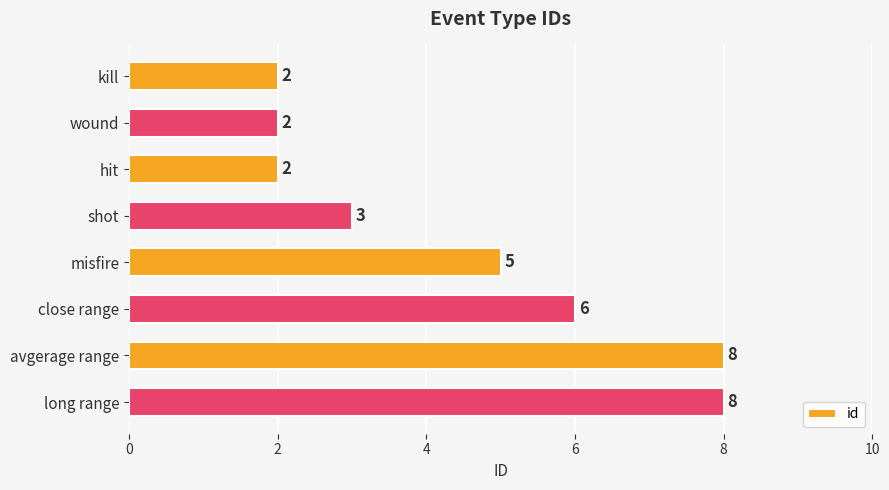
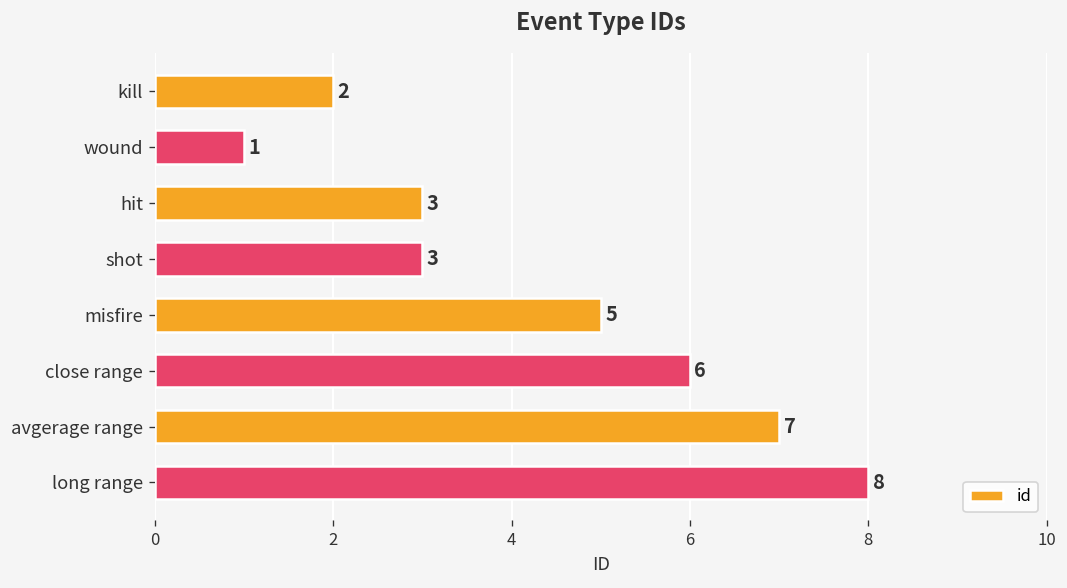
  {
    "kill": 2,
-   "wound": 2,
-   "hit": 2,
+   "wound": 1,
+   "hit": 3,
    "shot": 3,
    "misfire": 5,
    "close range": 6,
-   "avgerage range": 8,
+   "avgerage range": 7,
    "long range": 8
  }
